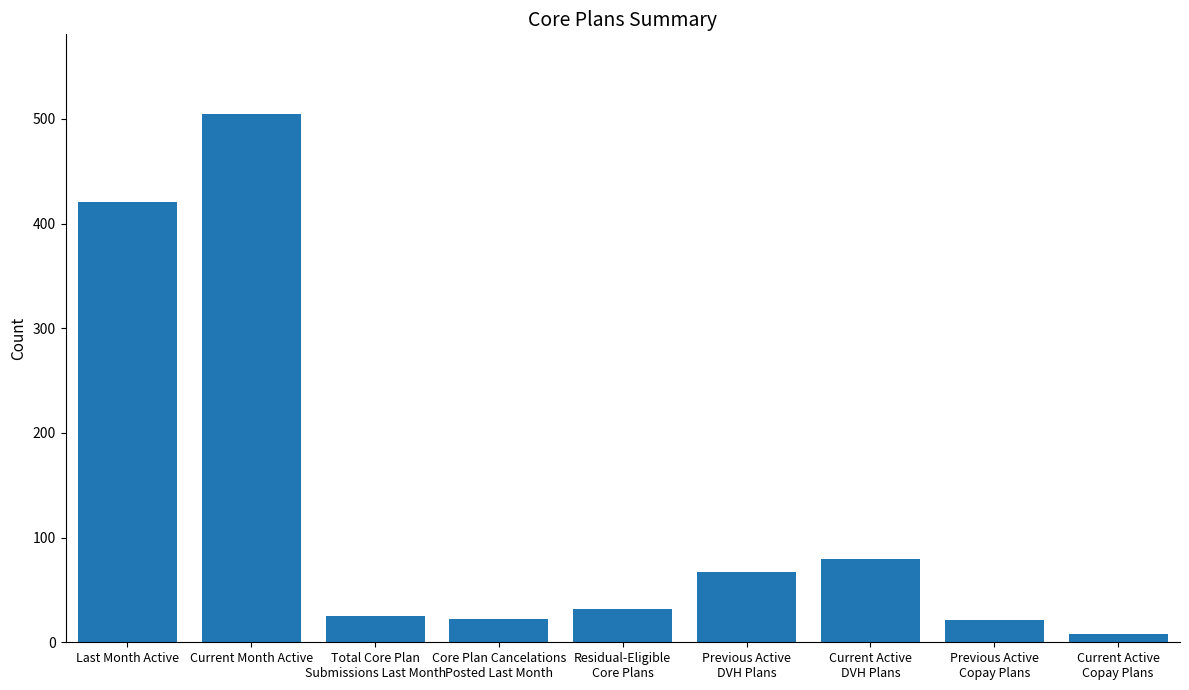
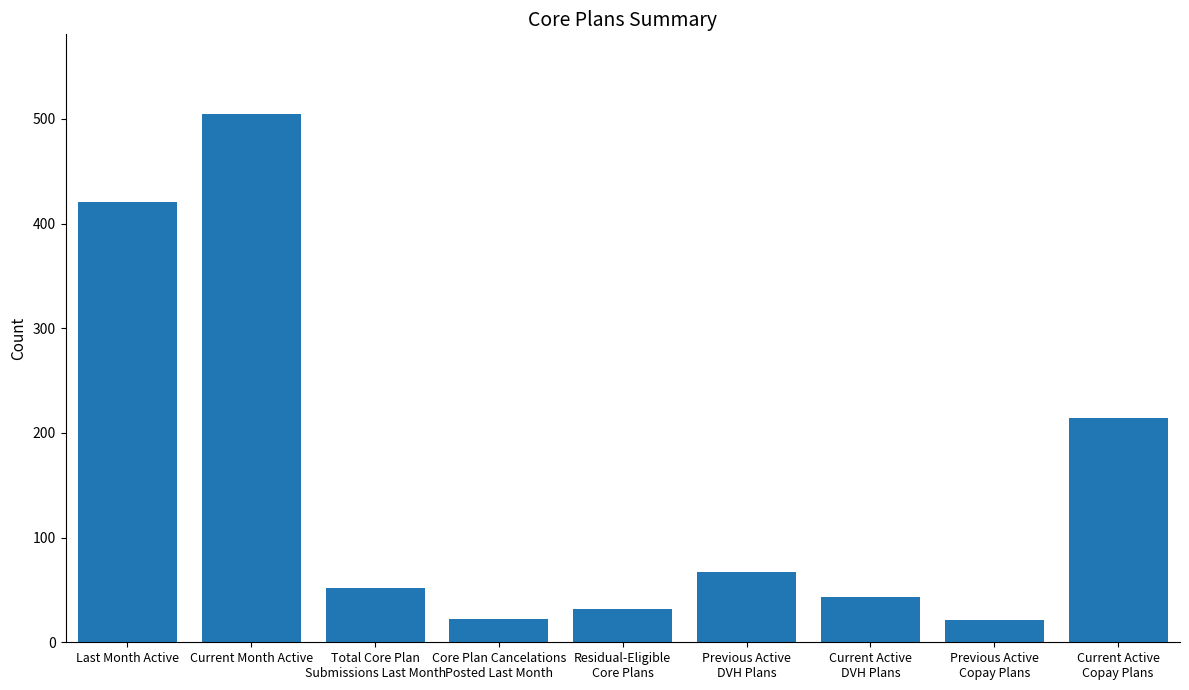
  {
    "Last Month Active": 421,
    "Current Month Active": 505,
-   "Total Core Plan Submissions Last Month": 25,
+   "Total Core Plan Submissions Last Month": 52,
    "Core Plan Cancelations Posted Last Month": 22,
    "Residual-Eligible Core Plans": 32,
    "Previous Active DVH Plans": 67,
-   "Current Active DVH Plans": 80,
+   "Current Active DVH Plans": 43,
    "Previous Active Copay Plans": 21,
-   "Current Active Copay Plans": 8
+   "Current Active Copay Plans": 214
  }
